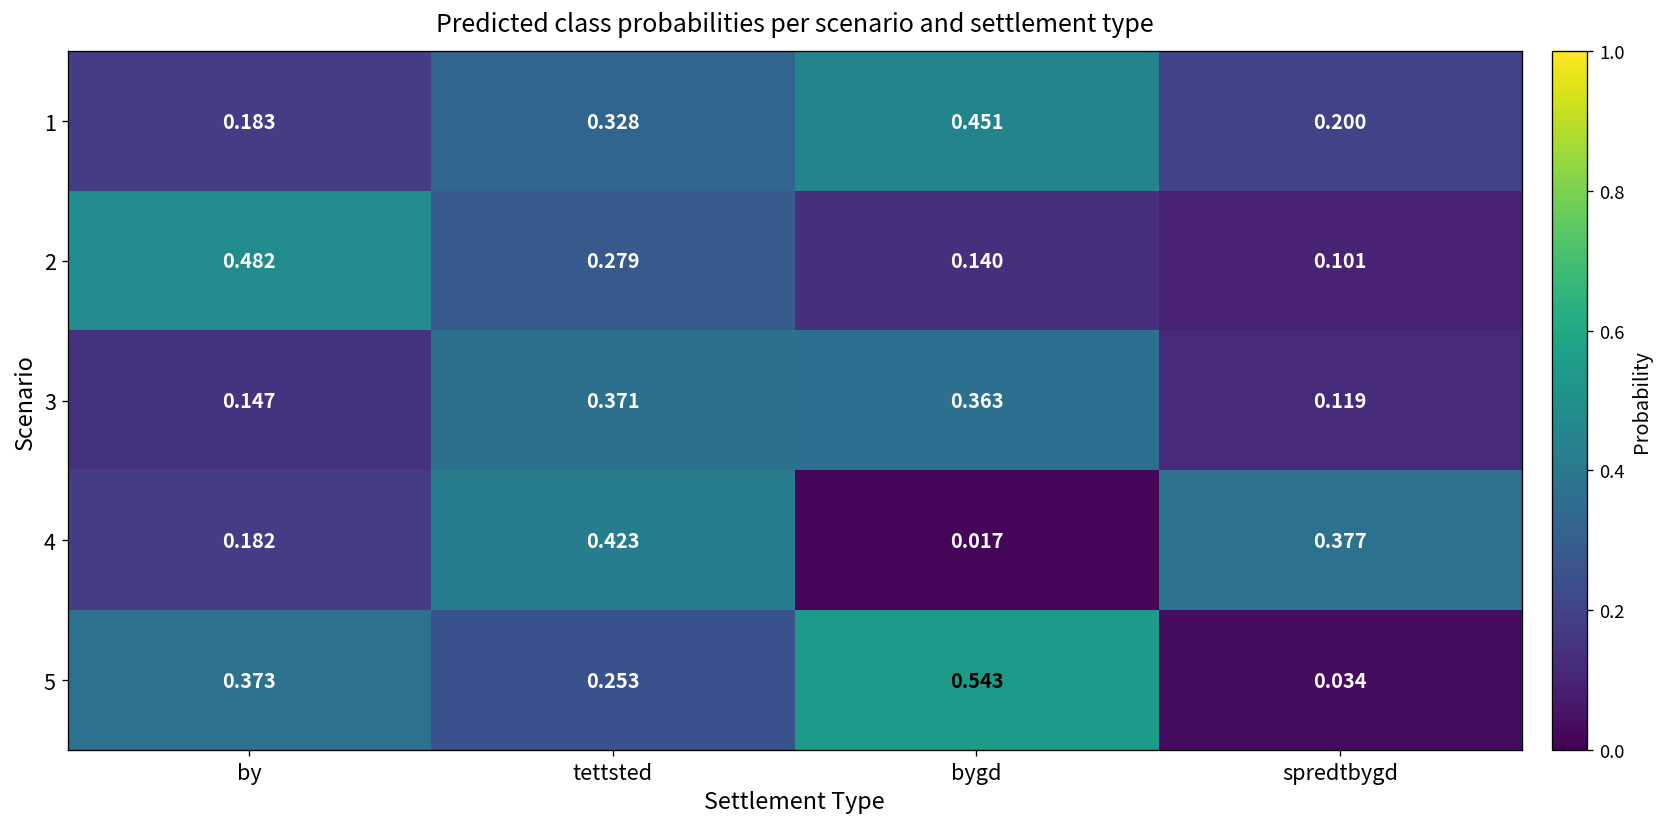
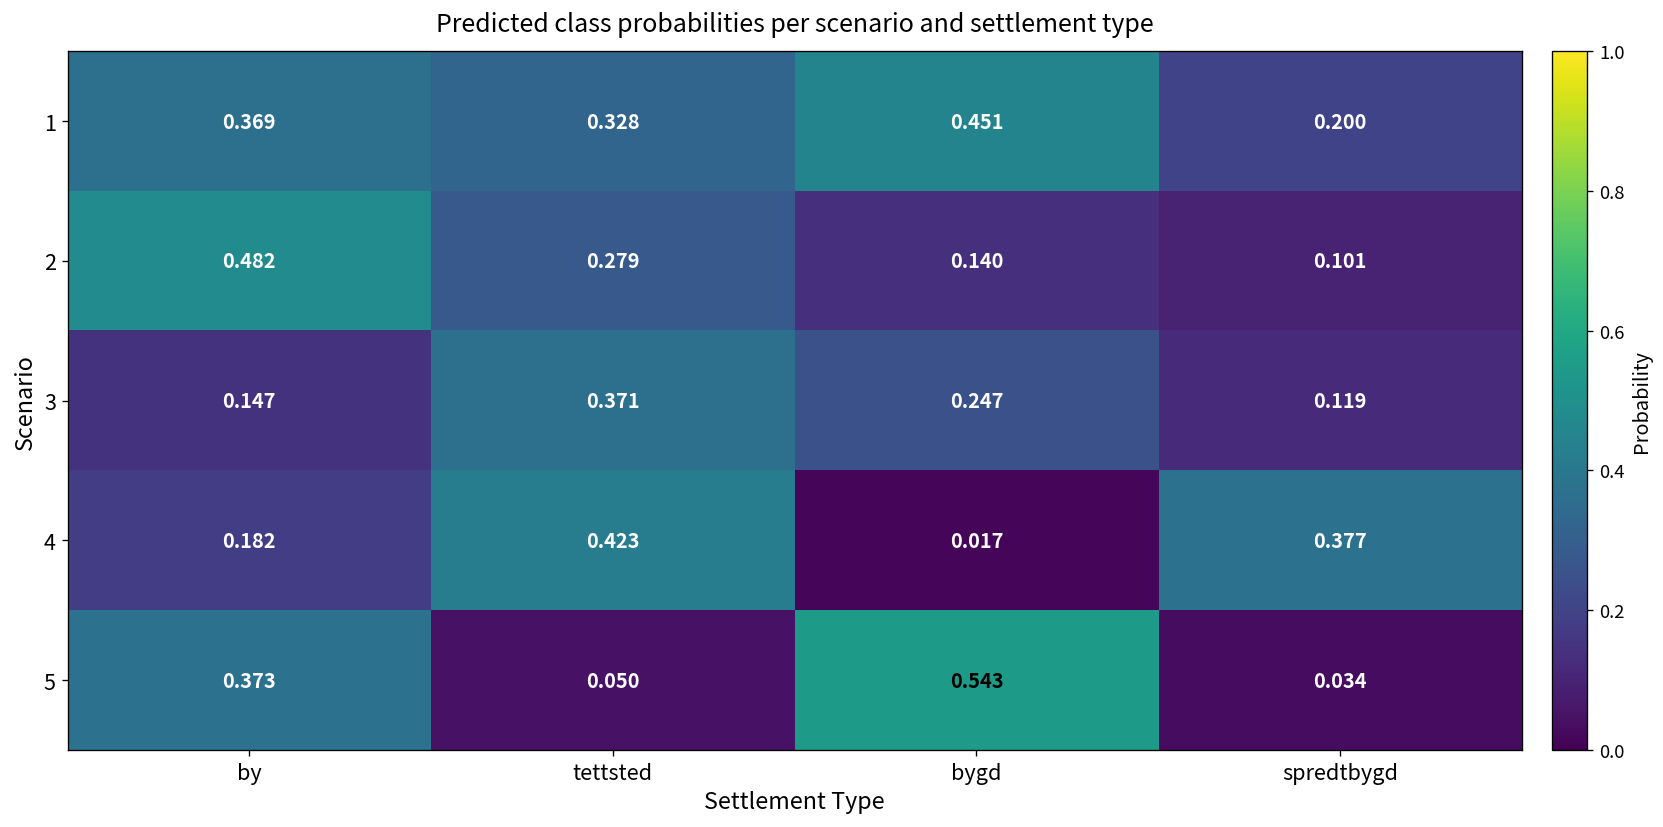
  {
    "1": {
-     "by": 0.183,
+     "by": 0.369,
      "tettsted": 0.328,
      "bygd": 0.451,
      "spredtbygd": 0.200
    },
    "2": {
      "by": 0.482,
      "tettsted": 0.279,
      "bygd": 0.140,
      "spredtbygd": 0.101
    },
    "3": {
      "by": 0.147,
      "tettsted": 0.371,
-     "bygd": 0.363,
+     "bygd": 0.247,
      "spredtbygd": 0.119
    },
    "4": {
      "by": 0.182,
      "tettsted": 0.423,
      "bygd": 0.017,
      "spredtbygd": 0.377
    },
    "5": {
      "by": 0.373,
-     "tettsted": 0.253,
+     "tettsted": 0.050,
      "bygd": 0.543,
      "spredtbygd": 0.034
    }
  }
